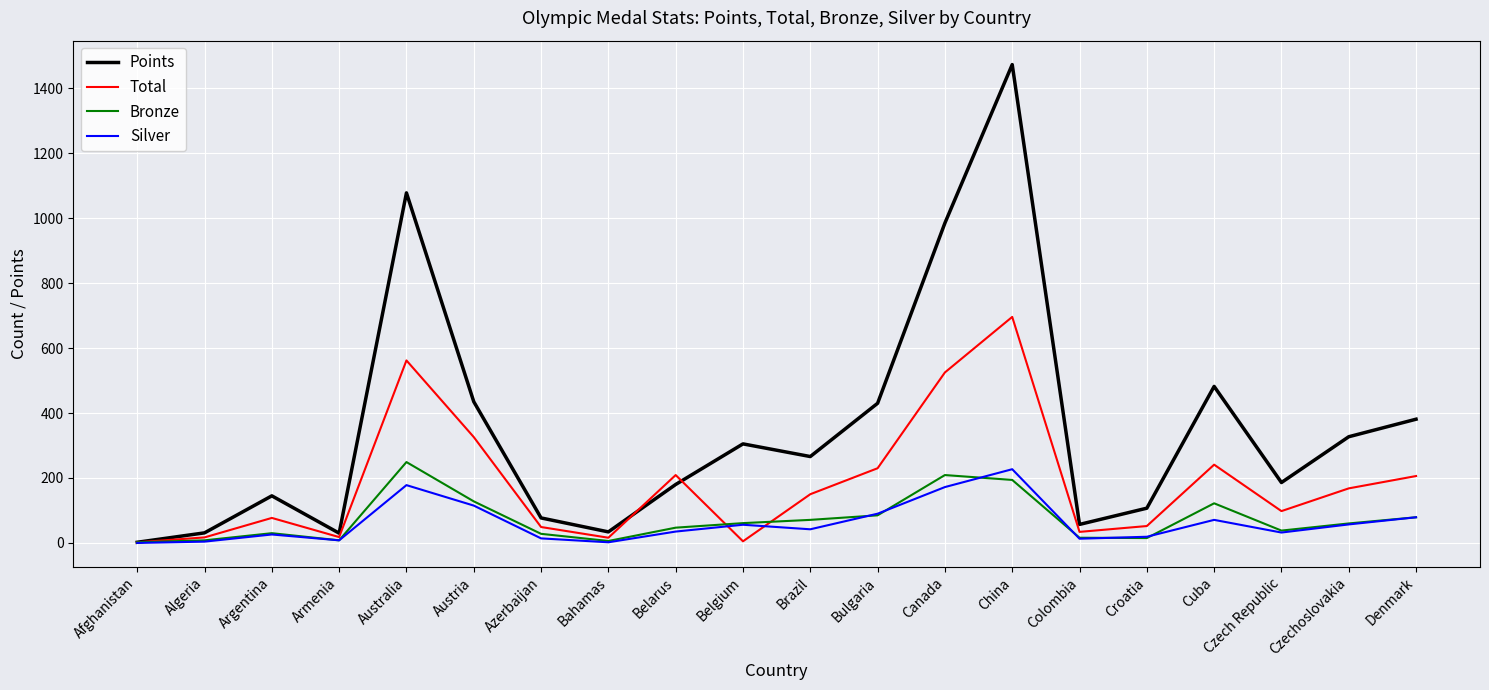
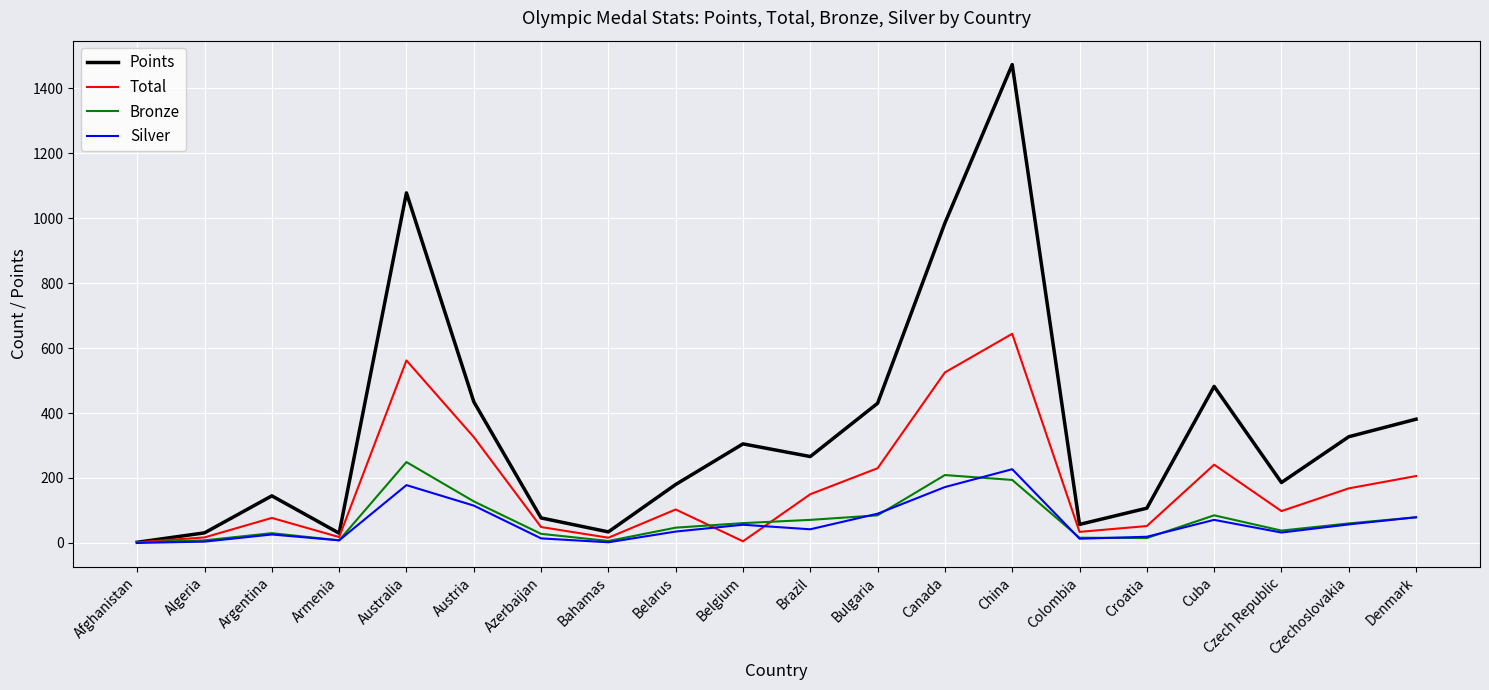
  {
    "Points": {
      "Algeria": 30,
      "Argentina": 150,
      "Armenia": 30,
      "Australia": 1080,
      "Austria": 440,
      "Azerbaijan": 80,
      "Bahamas": 30,
      "Belarus": 180,
      "Belgium": 310,
      "Brazil": 270,
      "Bulgaria": 430,
      "Canada": 990,
      "China": 1470,
      "Colombia": 60,
      "Croatia": 110,
      "Cuba": 480,
      "Czech Republic": 190,
      "Czechoslovakia": 330,
      "Denmark": 380
    },
    "Total": {
      "Algeria": 20,
      "Argentina": 80,
      "Armenia": 20,
      "Australia": 560,
      "Austria": 330,
      "Azerbaijan": 50,
      "Bahamas": 20,
-     "Belarus": 210,
+     "Belarus": 100,
      "Belgium": 10,
      "Brazil": 150,
      "Bulgaria": 230,
      "Canada": 530,
-     "China": 700,
+     "China": 640,
      "Colombia": 30,
      "Croatia": 50,
      "Cuba": 240,
      "Czech Republic": 100,
      "Czechoslovakia": 170,
      "Denmark": 210
    },
    "Bronze": {
      "Australia": 250,
      "Austria": 130,
      "Azerbaijan": 30,
      "Belarus": 50,
      "Brazil": 70,
      "Canada": 210,
      "China": 190,
-     "Cuba": 120
+     "Cuba": 90
    },
    "Silver": {
      "Australia": 180,
      "Austria": 120,
      "Azerbaijan": 10,
      "Belarus": 40,
      "Brazil": 40,
      "Canada": 170,
      "China": 230,
      "Cuba": 70
    }
  }
